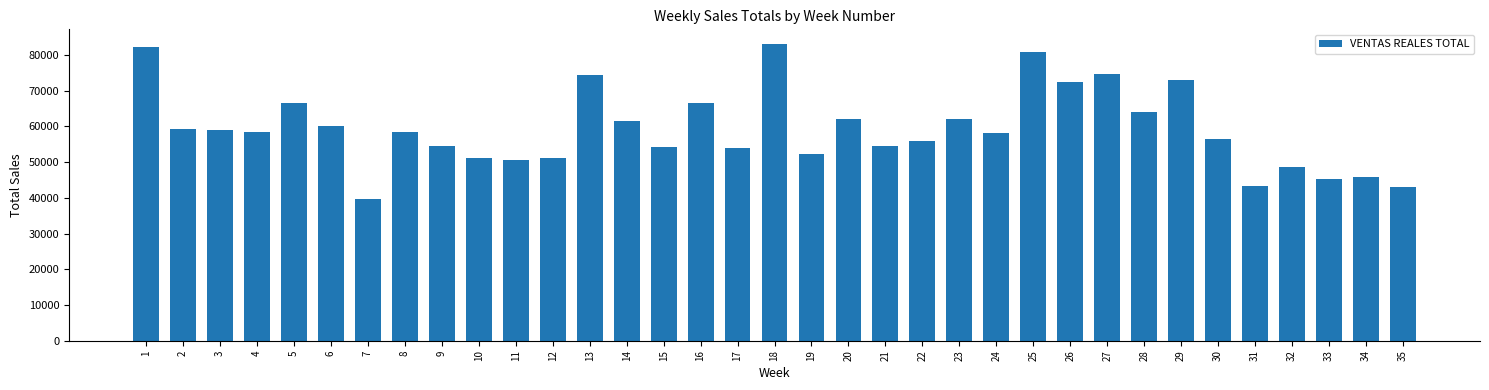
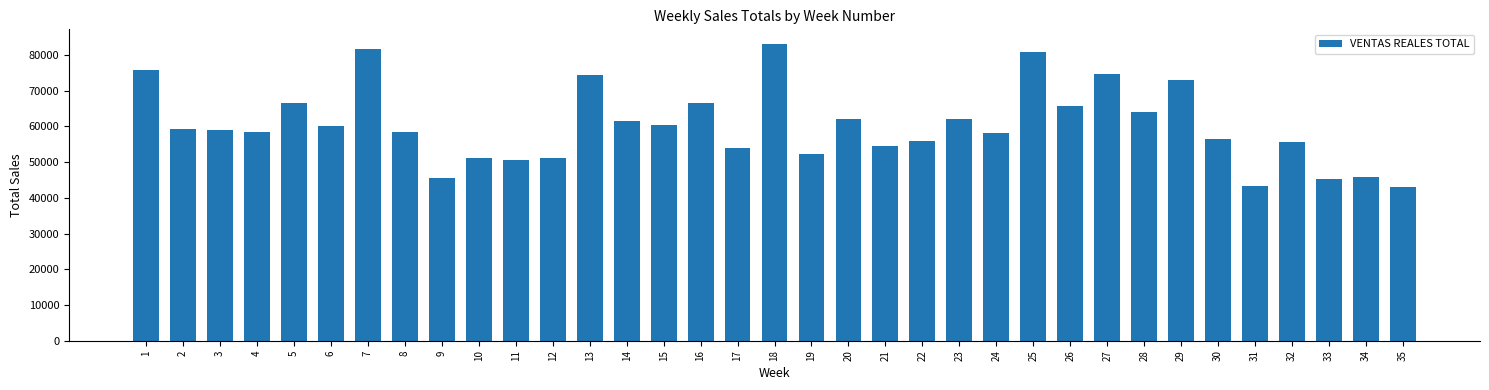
  {
-   "1": 82000,
+   "1": 76000,
    "2": 59000,
    "3": 59000,
    "4": 58000,
    "5": 67000,
    "6": 60000,
-   "7": 40000,
+   "7": 82000,
    "8": 59000,
-   "9": 54000,
+   "9": 45000,
    "10": 51000,
    "11": 51000,
    "12": 51000,
    "13": 74000,
    "14": 62000,
-   "15": 54000,
+   "15": 60000,
    "16": 67000,
    "17": 54000,
    "18": 83000,
    "19": 52000,
    "20": 62000,
    "21": 54000,
    "22": 56000,
    "23": 62000,
    "24": 58000,
    "25": 81000,
-   "26": 72000,
+   "26": 66000,
    "27": 75000,
    "28": 64000,
    "29": 73000,
    "30": 56000,
    "31": 43000,
-   "32": 49000,
+   "32": 56000,
    "33": 45000,
    "34": 46000,
    "35": 43000
  }
